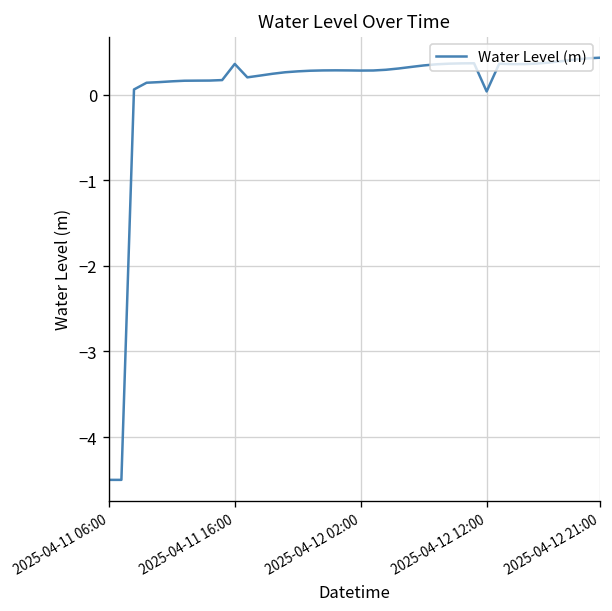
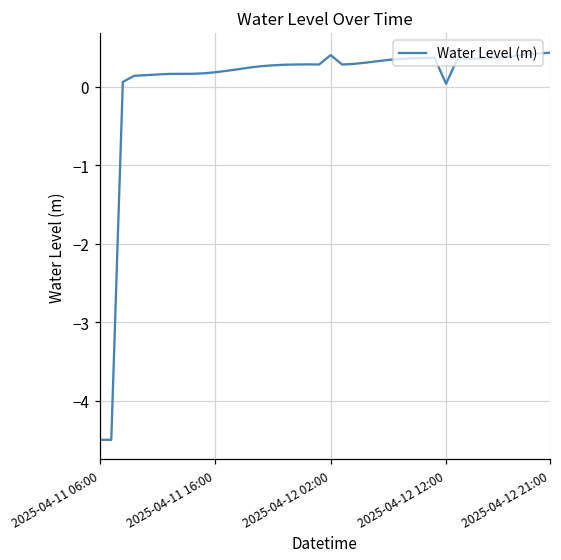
  {
    "2025-04-11 06:00": -4.5,
-   "2025-04-11 16:00": 0.4,
-   "2025-04-12 02:00": 0.3,
+   "2025-04-11 16:00": 0.2,
+   "2025-04-12 02:00": 0.4,
    "2025-04-12 12:00": 0.0,
    "2025-04-12 21:00": 0.4
  }
